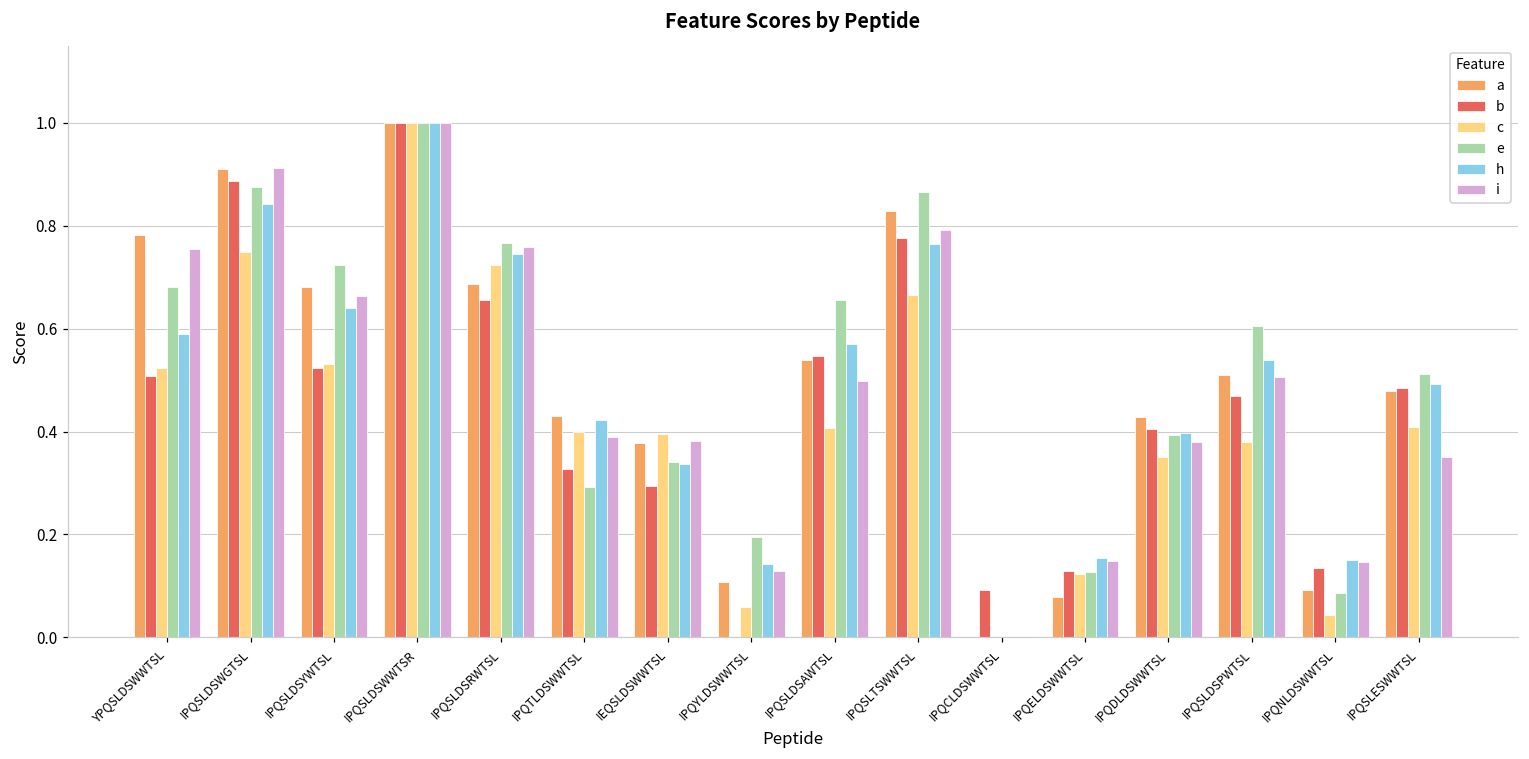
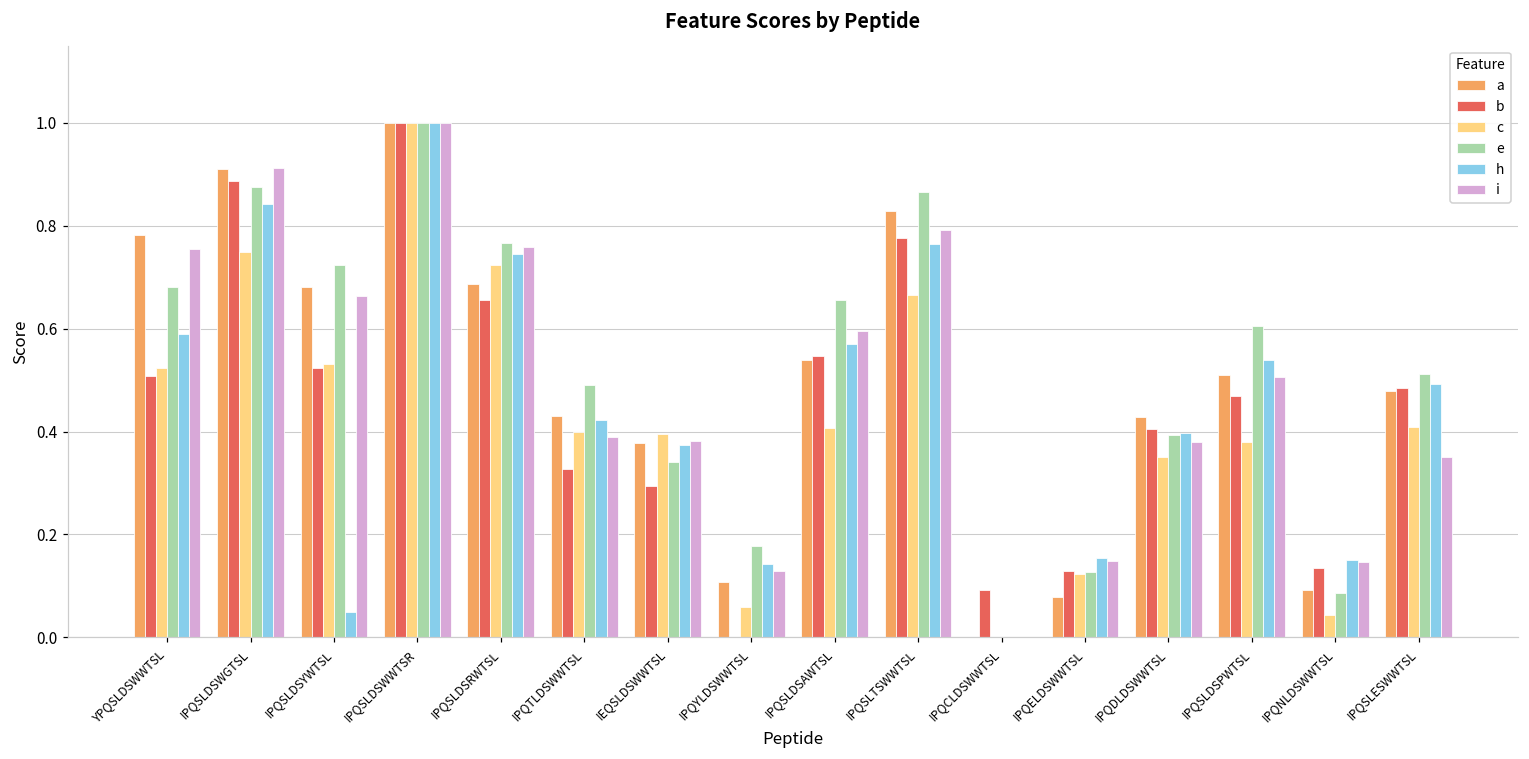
  {
    "b": {
      "YPQSLDSWWTSL": 0.51,
      "IPQSLDSWGTSL": 0.89,
      "IPQSLDSYWTSL": 0.52,
      "IPQSLDSWWTSR": 1.00,
      "IPQSLDSRWTSL": 0.66,
      "IPQTLDSWWTSL": 0.33,
      "IEQSLDSWWTSL": 0.29,
      "IPQYLDSWWTSL": 0.00,
      "IPQSLDSAWTSL": 0.55,
      "IPQSLTSWWTSL": 0.78,
      "IPQCLDSWWTSL": 0.09,
      "IPQELDSWWTSL": 0.13,
      "IPQDLDSWWTSL": 0.41,
      "IPQSLDSPWTSL": 0.47,
      "IPQNLDSWWTSL": 0.13,
      "IPQSLESWWTSL": 0.48
    },
    "e": {
      "YPQSLDSWWTSL": 0.68,
      "IPQSLDSWGTSL": 0.88,
      "IPQSLDSYWTSL": 0.72,
      "IPQSLDSWWTSR": 1.00,
      "IPQSLDSRWTSL": 0.77,
-     "IPQTLDSWWTSL": 0.29,
+     "IPQTLDSWWTSL": 0.49,
      "IEQSLDSWWTSL": 0.34,
-     "IPQYLDSWWTSL": 0.19,
+     "IPQYLDSWWTSL": 0.18,
      "IPQSLDSAWTSL": 0.66,
      "IPQSLTSWWTSL": 0.87,
      "IPQCLDSWWTSL": 0.00,
      "IPQELDSWWTSL": 0.13,
      "IPQDLDSWWTSL": 0.39,
      "IPQSLDSPWTSL": 0.61,
      "IPQNLDSWWTSL": 0.09,
      "IPQSLESWWTSL": 0.51
    },
    "h": {
      "YPQSLDSWWTSL": 0.59,
      "IPQSLDSWGTSL": 0.84,
-     "IPQSLDSYWTSL": 0.64,
+     "IPQSLDSYWTSL": 0.05,
      "IPQSLDSWWTSR": 1.00,
      "IPQSLDSRWTSL": 0.74,
      "IPQTLDSWWTSL": 0.42,
-     "IEQSLDSWWTSL": 0.34,
+     "IEQSLDSWWTSL": 0.37,
      "IPQYLDSWWTSL": 0.14,
      "IPQSLDSAWTSL": 0.57,
      "IPQSLTSWWTSL": 0.76,
      "IPQCLDSWWTSL": 0.00,
      "IPQELDSWWTSL": 0.15,
      "IPQDLDSWWTSL": 0.40,
      "IPQSLDSPWTSL": 0.54,
      "IPQNLDSWWTSL": 0.15,
      "IPQSLESWWTSL": 0.49
    },
    "i": {
      "YPQSLDSWWTSL": 0.75,
      "IPQSLDSWGTSL": 0.91,
      "IPQSLDSYWTSL": 0.66,
      "IPQSLDSWWTSR": 1.00,
      "IPQSLDSRWTSL": 0.76,
      "IPQTLDSWWTSL": 0.39,
      "IEQSLDSWWTSL": 0.38,
      "IPQYLDSWWTSL": 0.13,
-     "IPQSLDSAWTSL": 0.50,
+     "IPQSLDSAWTSL": 0.60,
      "IPQSLTSWWTSL": 0.79,
      "IPQCLDSWWTSL": 0.00,
      "IPQELDSWWTSL": 0.15,
      "IPQDLDSWWTSL": 0.38,
      "IPQSLDSPWTSL": 0.51,
      "IPQNLDSWWTSL": 0.15,
      "IPQSLESWWTSL": 0.35
    }
  }
